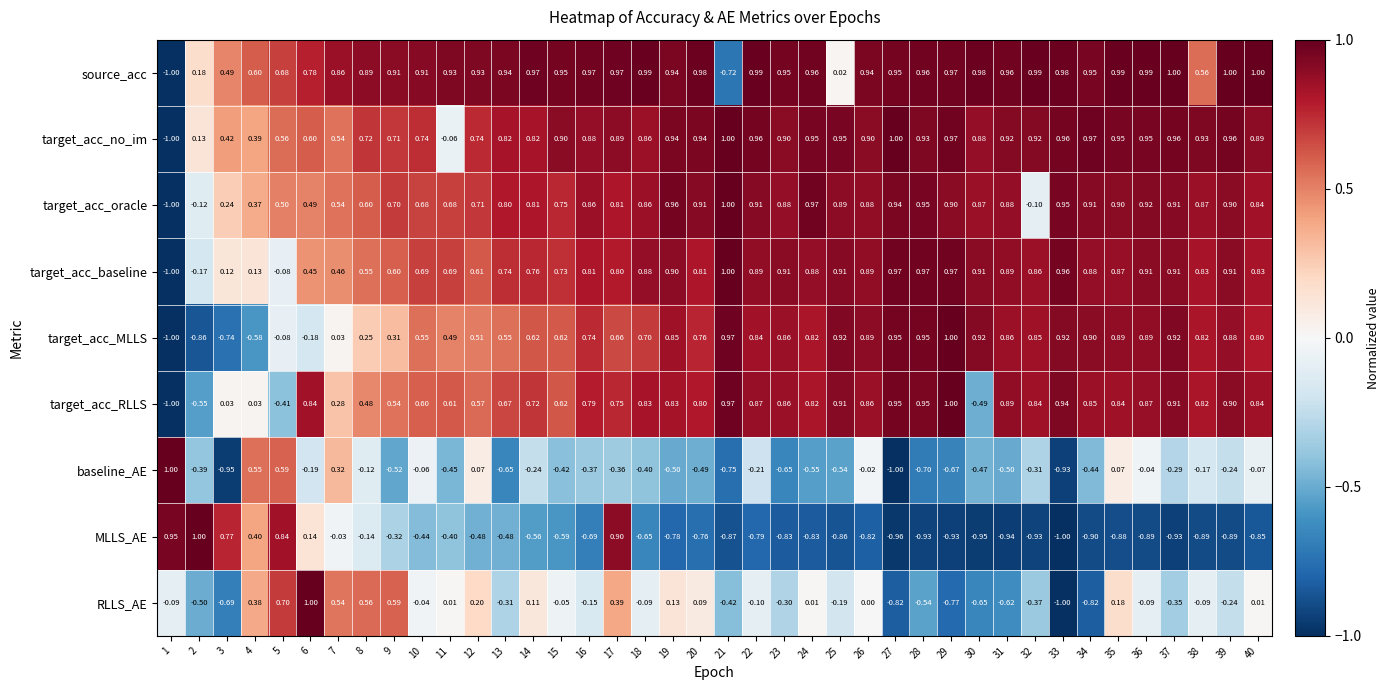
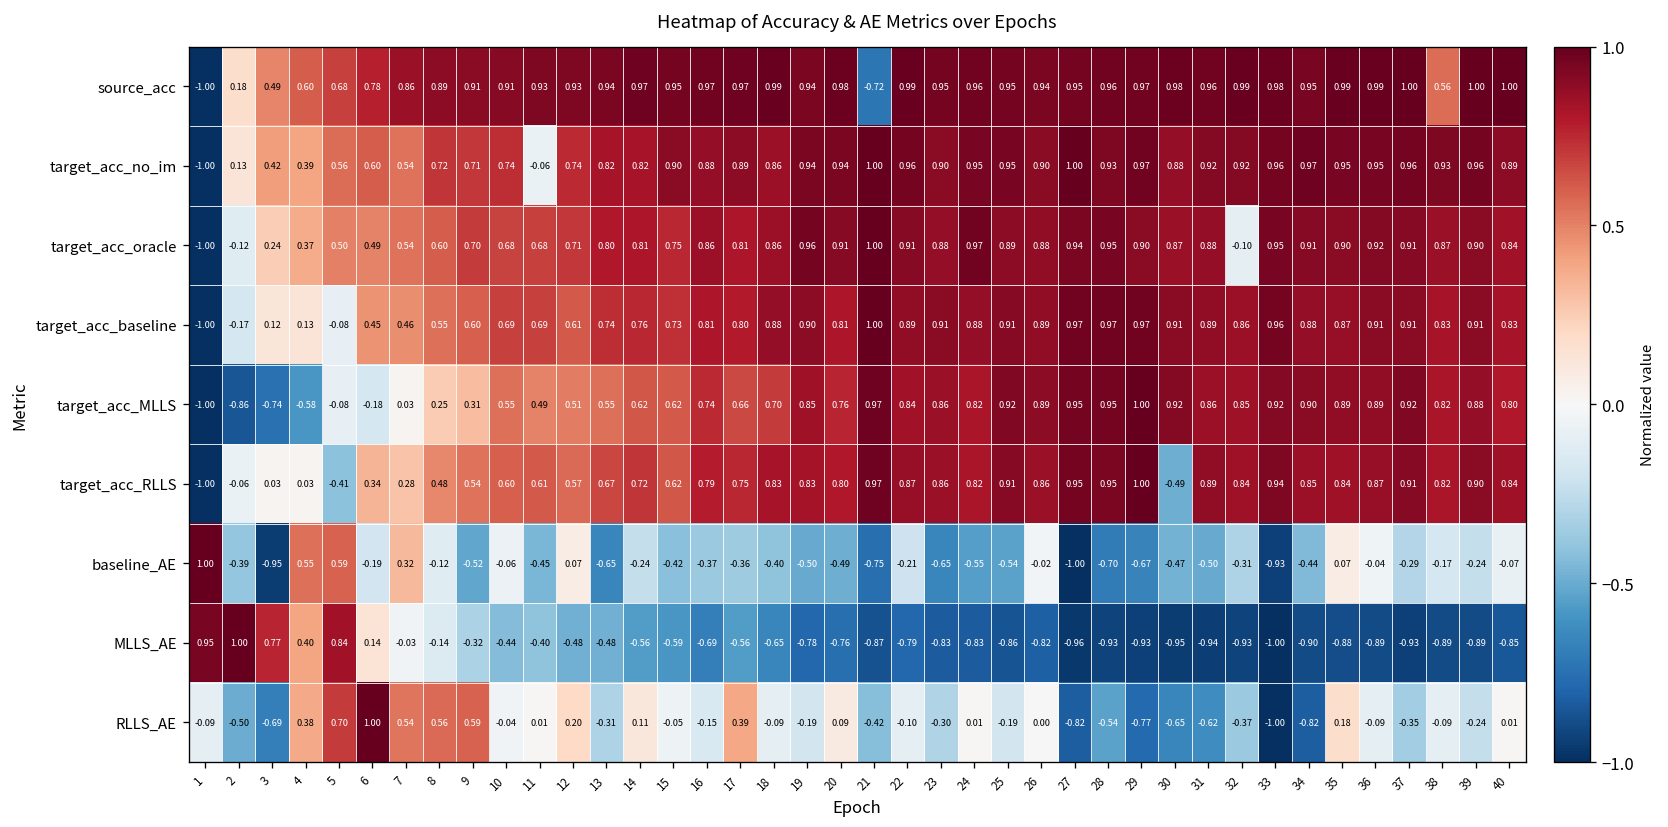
  {
    "source_acc": {
      "1": -1.00,
      "2": 0.18,
      "3": 0.49,
      "4": 0.60,
      "5": 0.68,
      "6": 0.78,
      "7": 0.86,
      "8": 0.89,
      "9": 0.91,
      "10": 0.91,
      "11": 0.93,
      "12": 0.93,
      "13": 0.94,
      "14": 0.97,
      "15": 0.95,
      "16": 0.97,
      "17": 0.97,
      "18": 0.99,
      "19": 0.94,
      "20": 0.98,
      "21": -0.72,
      "22": 0.99,
      "23": 0.95,
      "24": 0.96,
-     "25": 0.02,
+     "25": 0.95,
      "26": 0.94,
      "27": 0.95,
      "28": 0.96,
      "29": 0.97,
      "30": 0.98,
      "31": 0.96,
      "32": 0.99,
      "33": 0.98,
      "34": 0.95,
      "35": 0.99,
      "36": 0.99,
      "37": 1.00,
      "38": 0.56,
      "39": 1.00,
      "40": 1.00
    },
    "target_acc_RLLS": {
      "1": -1.00,
-     "2": -0.55,
+     "2": -0.06,
      "3": 0.03,
      "4": 0.03,
      "5": -0.41,
-     "6": 0.84,
+     "6": 0.34,
      "7": 0.28,
      "8": 0.48,
      "9": 0.54,
      "10": 0.60,
      "11": 0.61,
      "12": 0.57,
      "13": 0.67,
      "14": 0.72,
      "15": 0.62,
      "16": 0.79,
      "17": 0.75,
      "18": 0.83,
      "19": 0.83,
      "20": 0.80,
      "21": 0.97,
      "22": 0.87,
      "23": 0.86,
      "24": 0.82,
      "25": 0.91,
      "26": 0.86,
      "27": 0.95,
      "28": 0.95,
      "29": 1.00,
      "30": -0.49,
      "31": 0.89,
      "32": 0.84,
      "33": 0.94,
      "34": 0.85,
      "35": 0.84,
      "36": 0.87,
      "37": 0.91,
      "38": 0.82,
      "39": 0.90,
      "40": 0.84
    },
    "MLLS_AE": {
      "1": 0.95,
      "2": 1.00,
      "3": 0.77,
      "4": 0.40,
      "5": 0.84,
      "6": 0.14,
      "7": -0.03,
      "8": -0.14,
      "9": -0.32,
      "10": -0.44,
      "11": -0.40,
      "12": -0.48,
      "13": -0.48,
      "14": -0.56,
      "15": -0.59,
      "16": -0.69,
-     "17": 0.90,
+     "17": -0.56,
      "18": -0.65,
      "19": -0.78,
      "20": -0.76,
      "21": -0.87,
      "22": -0.79,
      "23": -0.83,
      "24": -0.83,
      "25": -0.86,
      "26": -0.82,
      "27": -0.96,
      "28": -0.93,
      "29": -0.93,
      "30": -0.95,
      "31": -0.94,
      "32": -0.93,
      "33": -1.00,
      "34": -0.90,
      "35": -0.88,
      "36": -0.89,
      "37": -0.93,
      "38": -0.89,
      "39": -0.89,
      "40": -0.85
    },
    "RLLS_AE": {
      "1": -0.09,
      "2": -0.50,
      "3": -0.69,
      "4": 0.38,
      "5": 0.70,
      "6": 1.00,
      "7": 0.54,
      "8": 0.56,
      "9": 0.59,
      "10": -0.04,
      "11": 0.01,
      "12": 0.20,
      "13": -0.31,
      "14": 0.11,
      "15": -0.05,
      "16": -0.15,
      "17": 0.39,
      "18": -0.09,
-     "19": 0.13,
+     "19": -0.19,
      "20": 0.09,
      "21": -0.42,
      "22": -0.10,
      "23": -0.30,
      "24": 0.01,
      "25": -0.19,
      "26": 0.00,
      "27": -0.82,
      "28": -0.54,
      "29": -0.77,
      "30": -0.65,
      "31": -0.62,
      "32": -0.37,
      "33": -1.00,
      "34": -0.82,
      "35": 0.18,
      "36": -0.09,
      "37": -0.35,
      "38": -0.09,
      "39": -0.24,
      "40": 0.01
    }
  }
